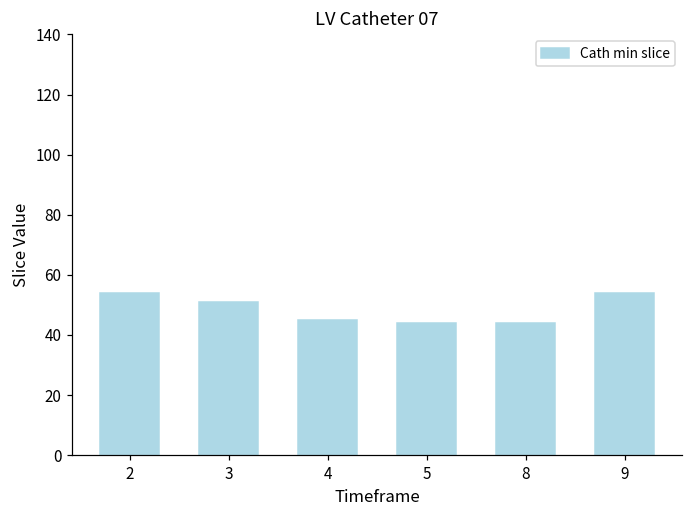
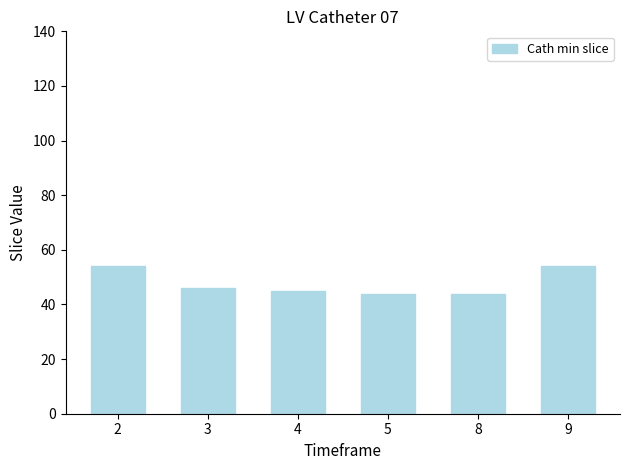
  {
    "2": 54,
-   "3": 51,
+   "3": 46,
    "4": 45,
    "5": 44,
    "8": 44,
    "9": 54
  }
